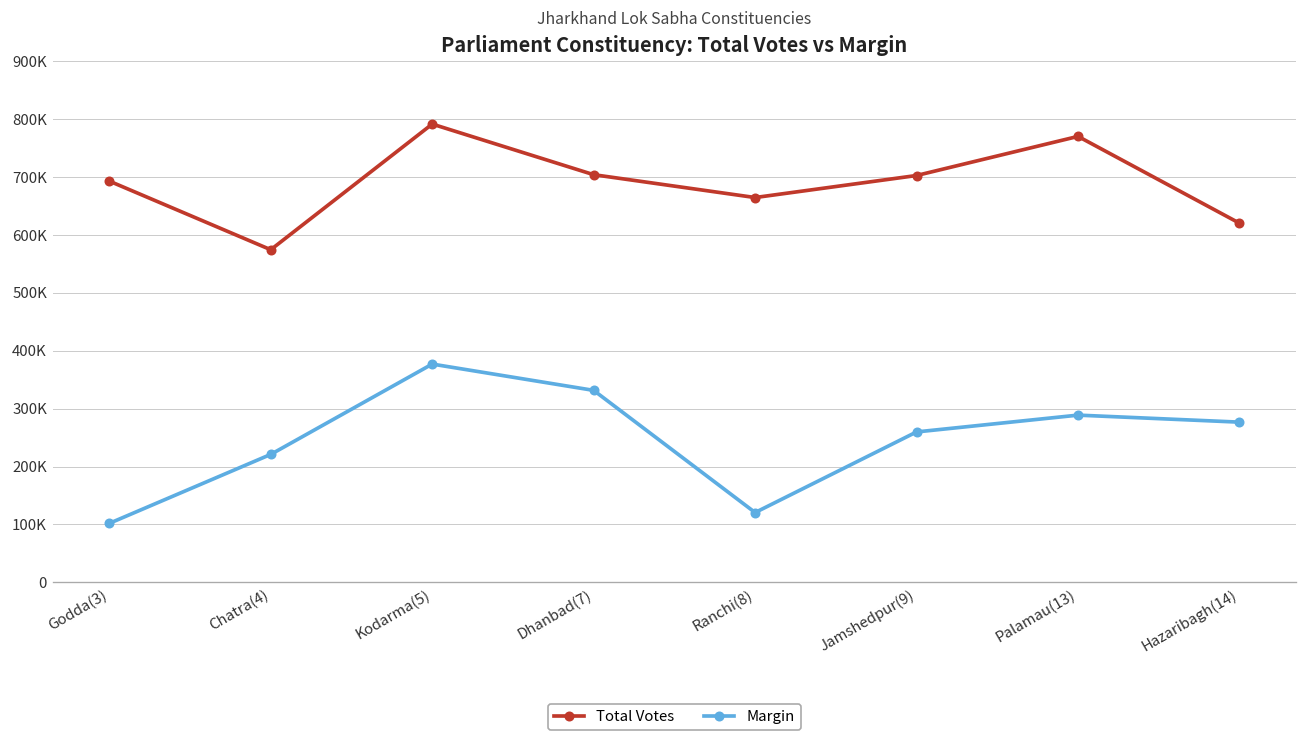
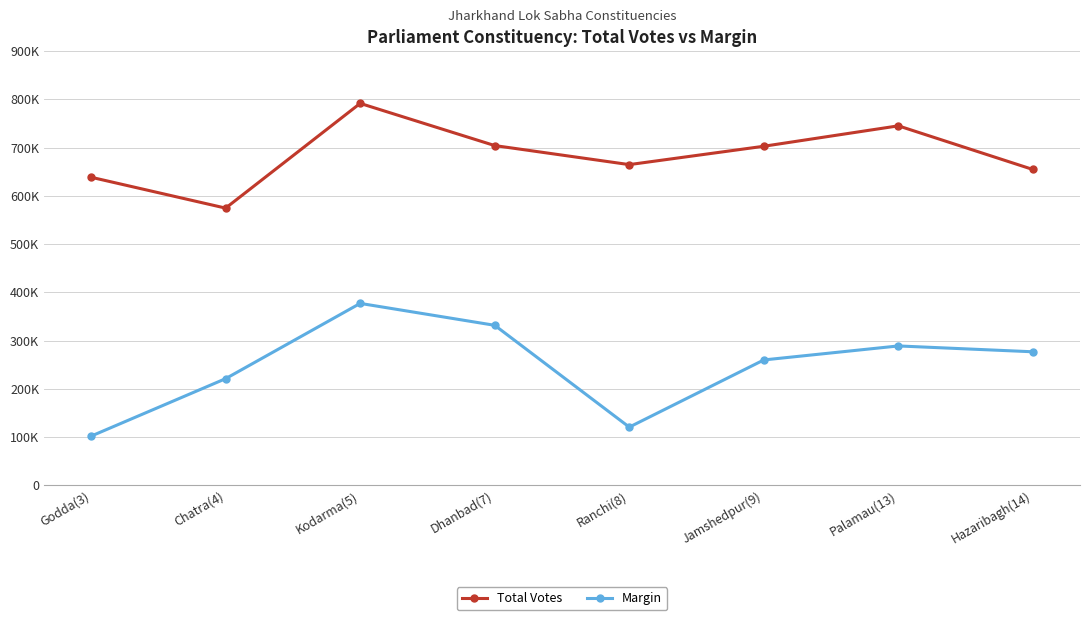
  {
    "Total Votes": {
-     "Godda(3)": 690000,
+     "Godda(3)": 640000,
      "Chatra(4)": 570000,
      "Kodarma(5)": 790000,
      "Dhanbad(7)": 700000,
      "Ranchi(8)": 660000,
      "Jamshedpur(9)": 700000,
-     "Palamau(13)": 770000,
-     "Hazaribagh(14)": 620000
+     "Palamau(13)": 750000,
+     "Hazaribagh(14)": 650000
    },
    "Margin": {
      "Godda(3)": 100000,
      "Chatra(4)": 220000,
      "Kodarma(5)": 380000,
      "Dhanbad(7)": 330000,
      "Ranchi(8)": 120000,
      "Jamshedpur(9)": 260000,
      "Palamau(13)": 290000,
      "Hazaribagh(14)": 280000
    }
  }
